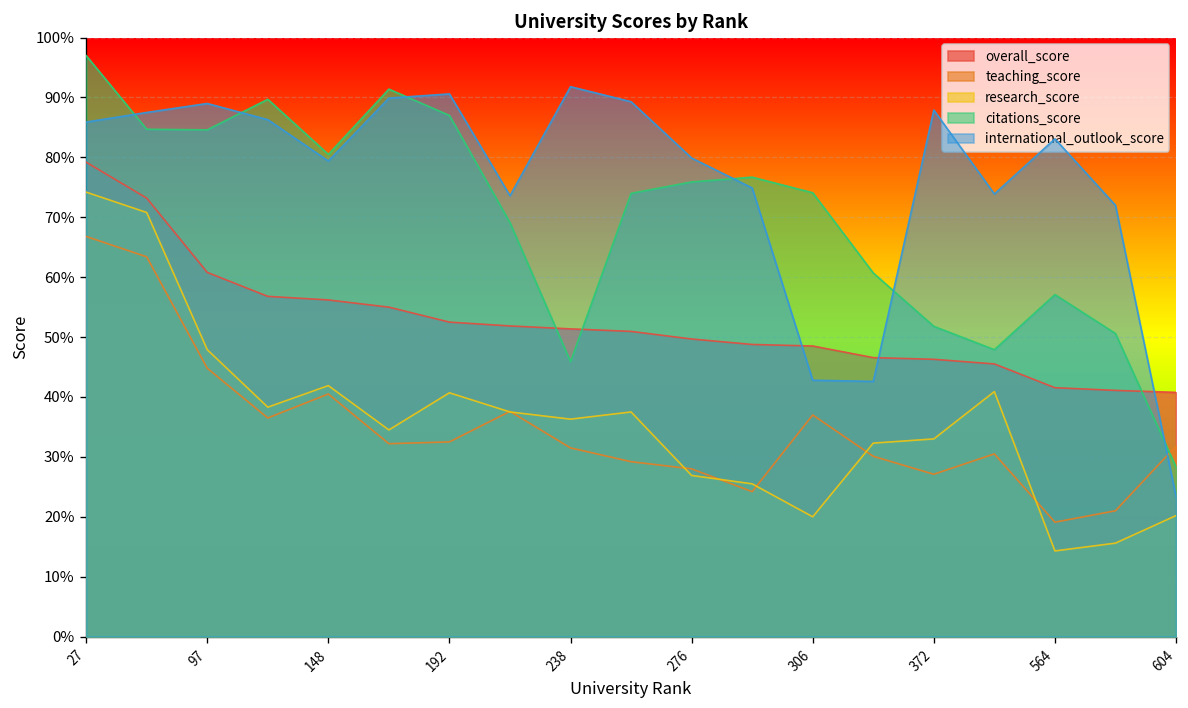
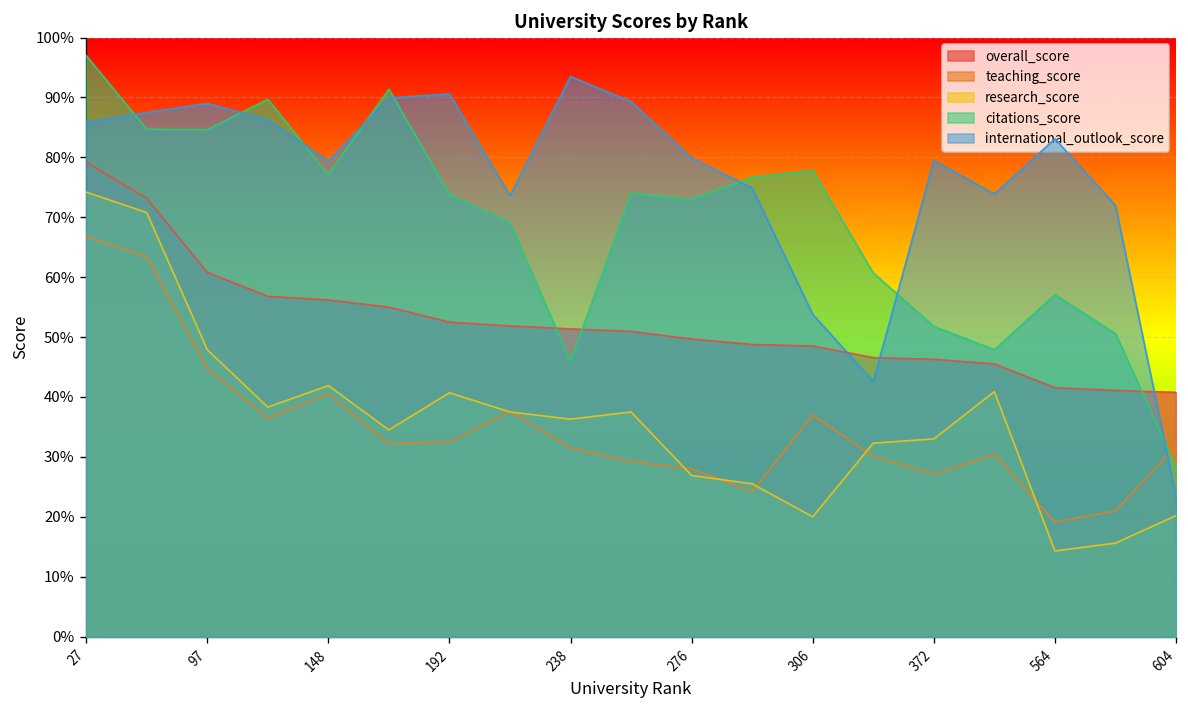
  {
    "citations_score": {
      "27": "97%",
      "97": "85%",
-     "148": "81%",
-     "192": "87%",
+     "148": "77%",
+     "192": "74%",
      "238": "46%",
-     "276": "76%",
-     "306": "74%",
+     "276": "73%",
+     "306": "78%",
      "372": "52%",
      "564": "57%",
      "604": "28%"
    },
    "international_outlook_score": {
      "27": "86%",
      "97": "89%",
      "148": "79%",
      "192": "91%",
-     "238": "92%",
+     "238": "94%",
      "276": "80%",
-     "306": "43%",
-     "372": "88%",
+     "306": "54%",
+     "372": "80%",
      "604": "23%"
    }
  }
